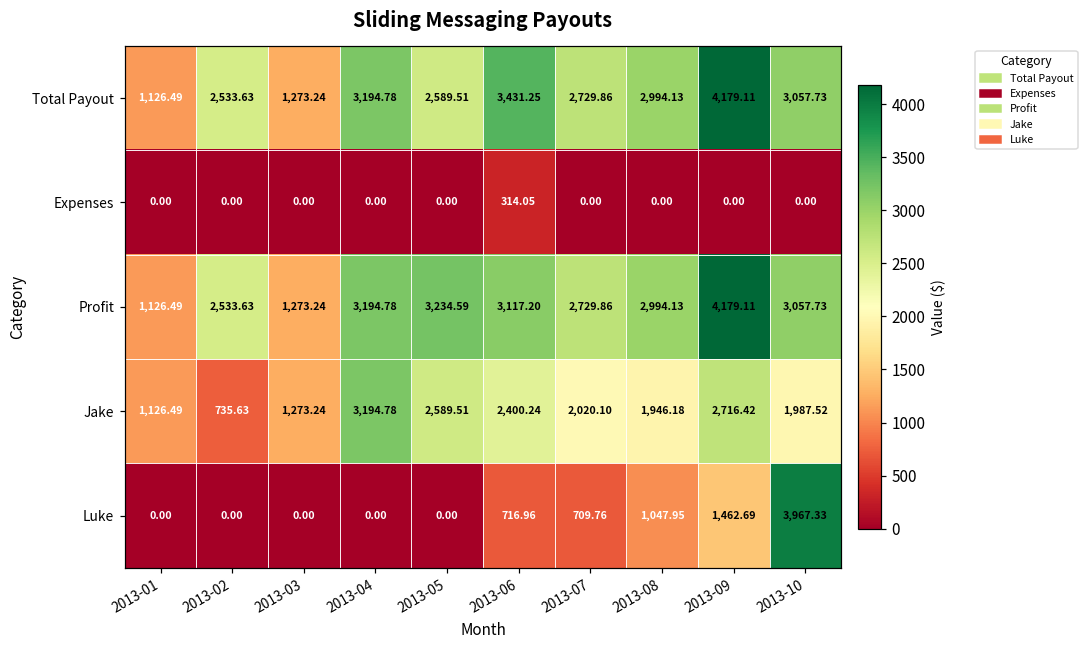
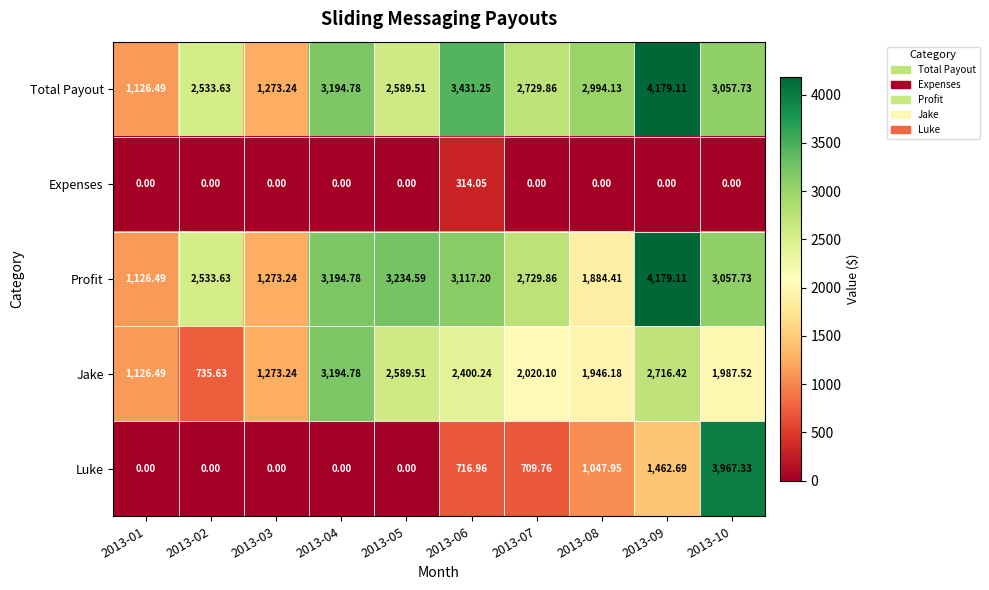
  {
    "Total Payout": {
      "2013-01": "1,126.49",
      "2013-02": "2,533.63",
      "2013-03": "1,273.24",
      "2013-04": "3,194.78",
      "2013-05": "2,589.51",
      "2013-06": "3,431.25",
      "2013-07": "2,729.86",
      "2013-08": "2,994.13",
      "2013-09": "4,179.11",
      "2013-10": "3,057.73"
    },
    "Expenses": {
      "2013-01": "0.00",
      "2013-02": "0.00",
      "2013-03": "0.00",
      "2013-04": "0.00",
      "2013-05": "0.00",
      "2013-06": "314.05",
      "2013-07": "0.00",
      "2013-08": "0.00",
      "2013-09": "0.00",
      "2013-10": "0.00"
    },
    "Profit": {
      "2013-01": "1,126.49",
      "2013-02": "2,533.63",
      "2013-03": "1,273.24",
      "2013-04": "3,194.78",
      "2013-05": "3,234.59",
      "2013-06": "3,117.20",
      "2013-07": "2,729.86",
-     "2013-08": "2,994.13",
+     "2013-08": "1,884.41",
      "2013-09": "4,179.11",
      "2013-10": "3,057.73"
    },
    "Jake": {
      "2013-01": "1,126.49",
      "2013-02": "735.63",
      "2013-03": "1,273.24",
      "2013-04": "3,194.78",
      "2013-05": "2,589.51",
      "2013-06": "2,400.24",
      "2013-07": "2,020.10",
      "2013-08": "1,946.18",
      "2013-09": "2,716.42",
      "2013-10": "1,987.52"
    },
    "Luke": {
      "2013-01": "0.00",
      "2013-02": "0.00",
      "2013-03": "0.00",
      "2013-04": "0.00",
      "2013-05": "0.00",
      "2013-06": "716.96",
      "2013-07": "709.76",
      "2013-08": "1,047.95",
      "2013-09": "1,462.69",
      "2013-10": "3,967.33"
    }
  }
